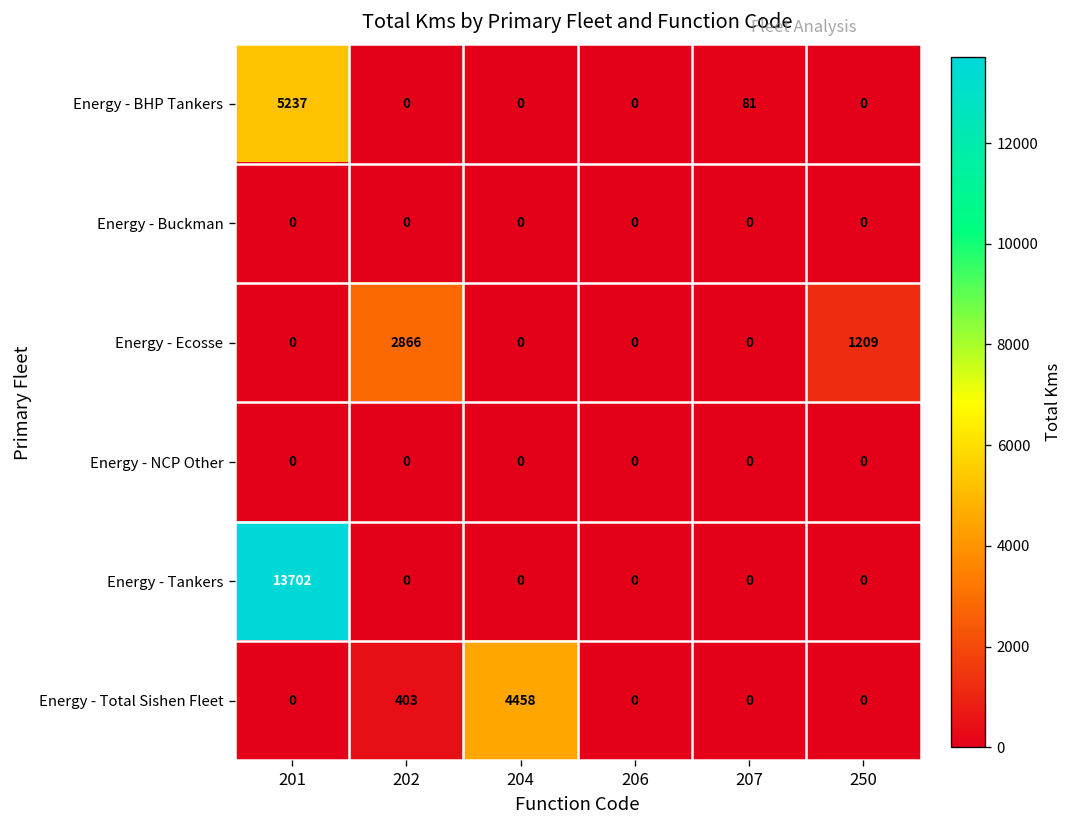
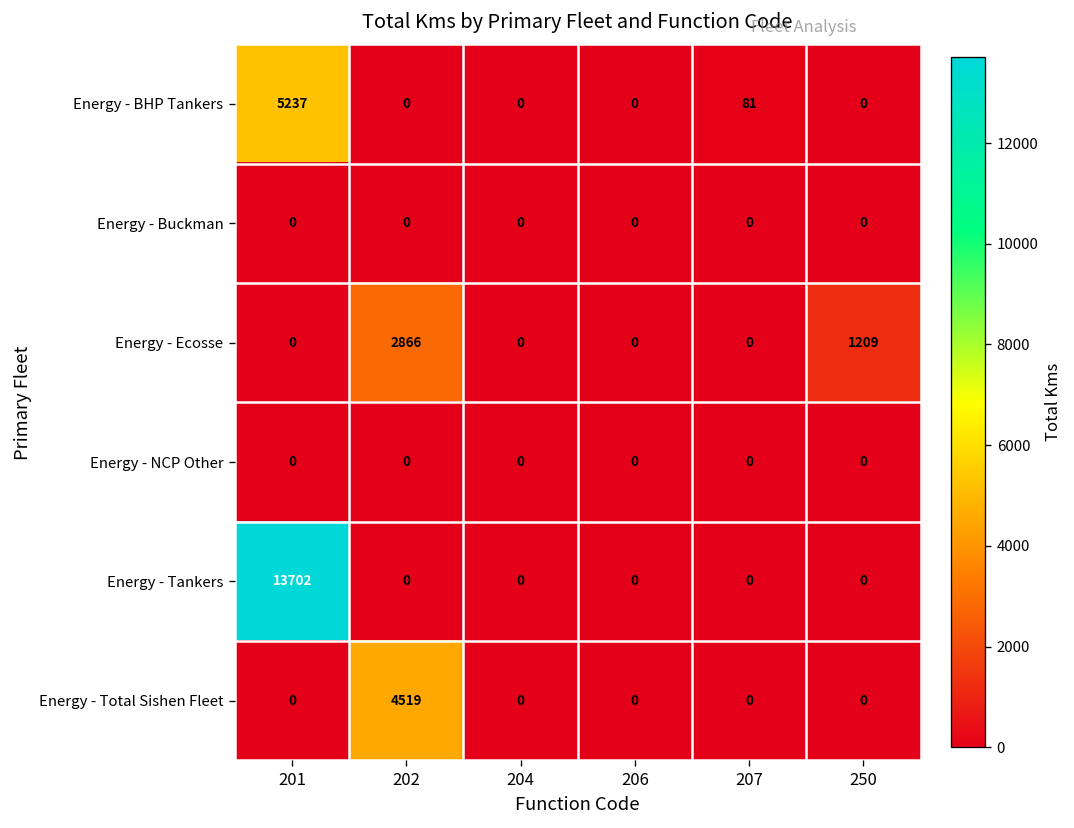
  {
    "Energy - BHP Tankers": {
      "201": 5237,
      "202": 0,
      "204": 0,
      "206": 0,
      "207": 81,
      "250": 0
    },
    "Energy - Buckman": {
      "201": 0,
      "202": 0,
      "204": 0,
      "206": 0,
      "207": 0,
      "250": 0
    },
    "Energy - Ecosse": {
      "201": 0,
      "202": 2866,
      "204": 0,
      "206": 0,
      "207": 0,
      "250": 1209
    },
    "Energy - NCP Other": {
      "201": 0,
      "202": 0,
      "204": 0,
      "206": 0,
      "207": 0,
      "250": 0
    },
    "Energy - Tankers": {
      "201": 13702,
      "202": 0,
      "204": 0,
      "206": 0,
      "207": 0,
      "250": 0
    },
    "Energy - Total Sishen Fleet": {
      "201": 0,
-     "202": 403,
-     "204": 4458,
+     "202": 4519,
+     "204": 0,
      "206": 0,
      "207": 0,
      "250": 0
    }
  }
